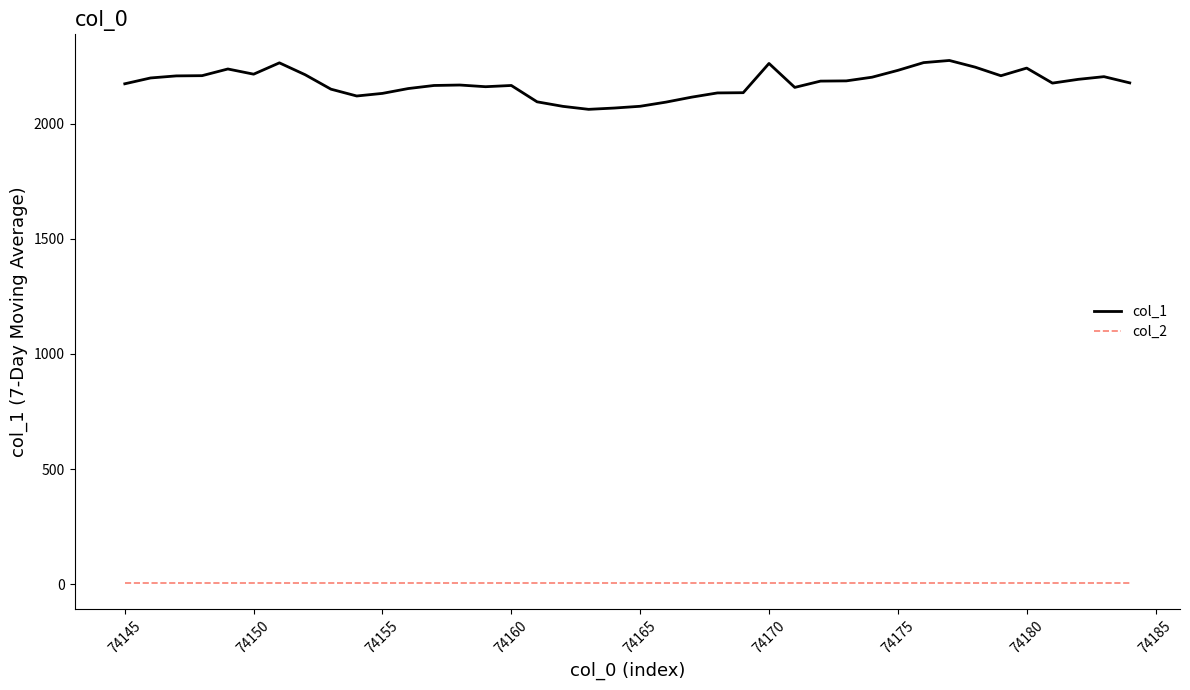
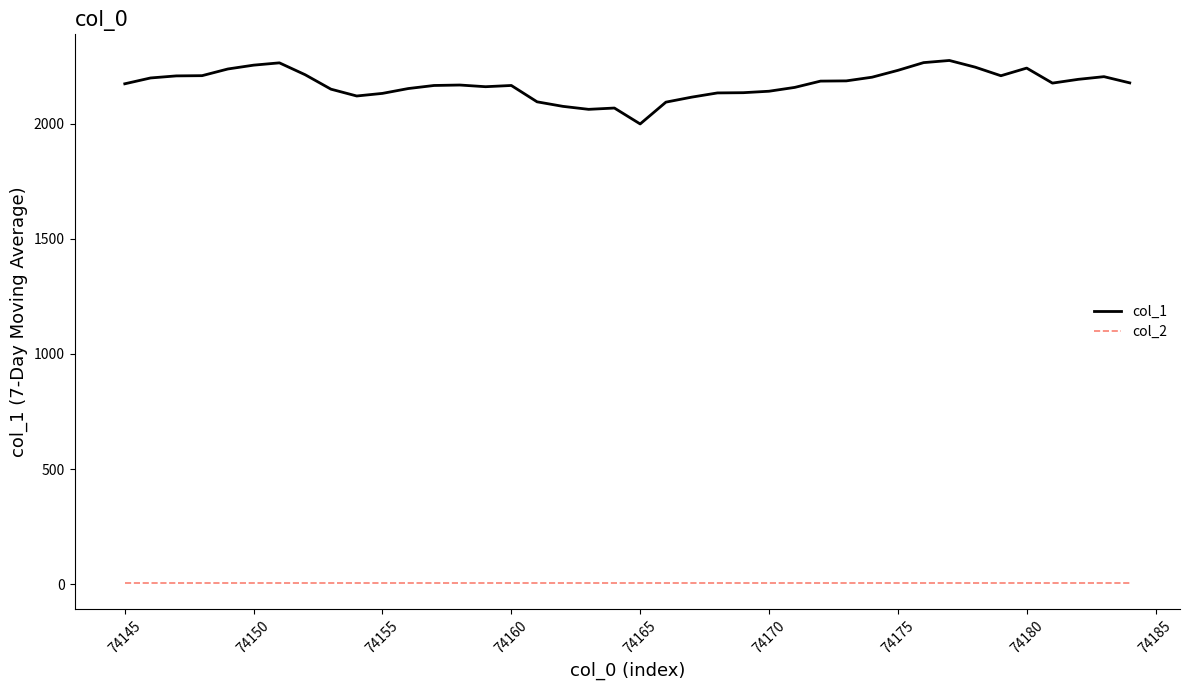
  {
    "col_1": {
      "74145": 2170,
-     "74150": 2220,
+     "74150": 2250,
      "74155": 2130,
      "74160": 2170,
-     "74165": 2080,
-     "74170": 2260,
+     "74165": 2000,
+     "74170": 2140,
      "74175": 2230,
      "74180": 2240
    },
    "col_2": {
      "74145": 0,
      "74150": 0,
      "74155": 0,
      "74160": 0,
      "74165": 0,
      "74170": 0,
      "74175": 0,
      "74180": 0
    }
  }
